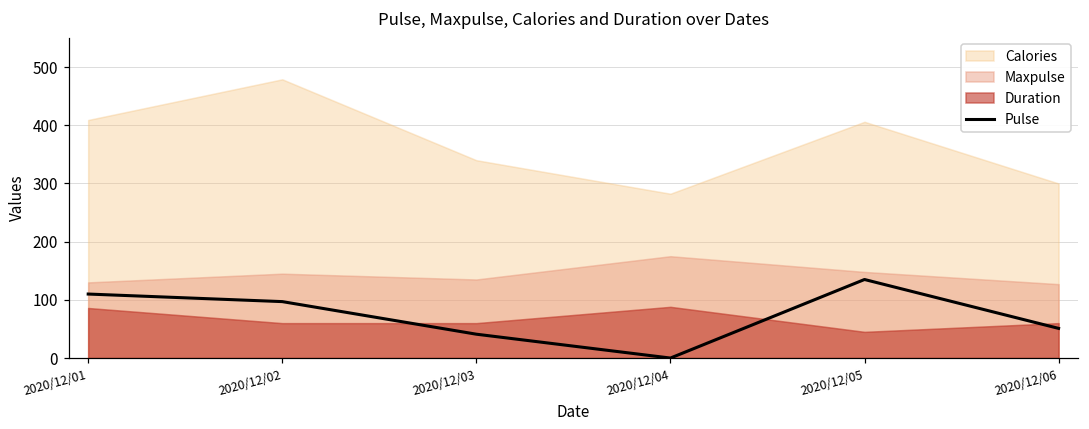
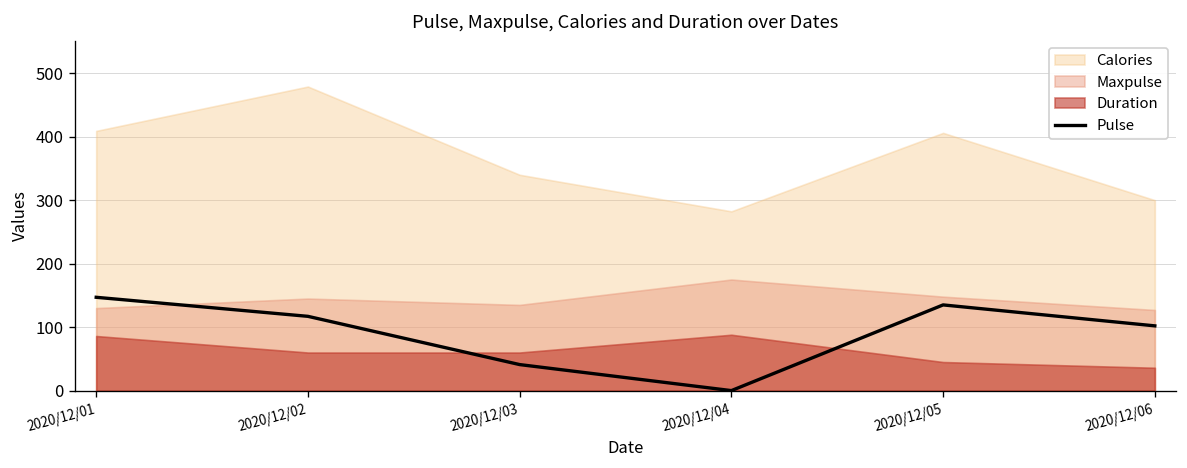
  {
    "Pulse": {
-     "2020/12/01": 110,
-     "2020/12/02": 100,
+     "2020/12/01": 150,
+     "2020/12/02": 120,
      "2020/12/03": 40,
      "2020/12/04": 0,
      "2020/12/05": 140,
-     "2020/12/06": 50
+     "2020/12/06": 100
    },
    "Duration": {
      "2020/12/01": 90,
      "2020/12/02": 60,
      "2020/12/03": 60,
      "2020/12/04": 90,
      "2020/12/05": 50,
-     "2020/12/06": 60
+     "2020/12/06": 40
    }
  }
